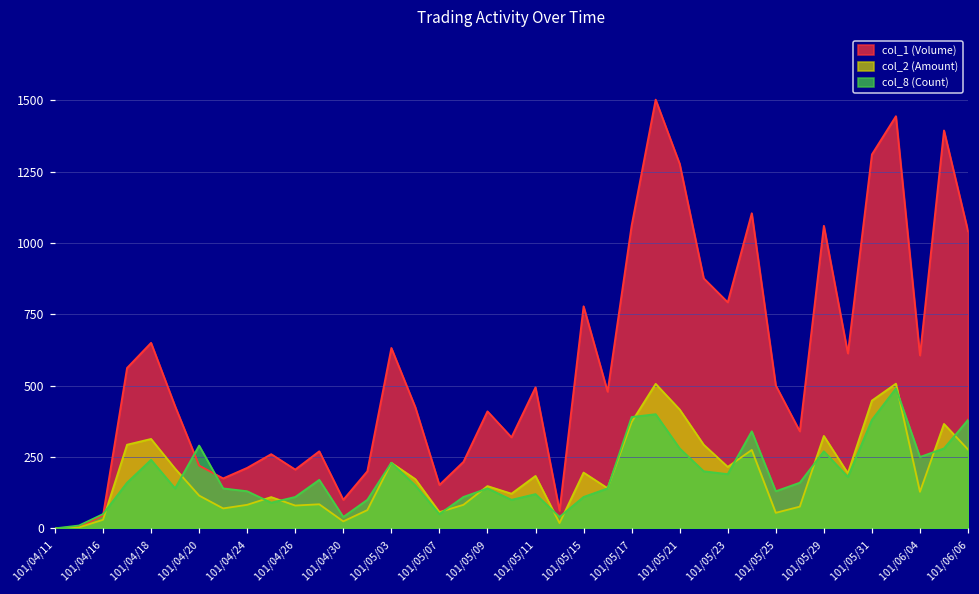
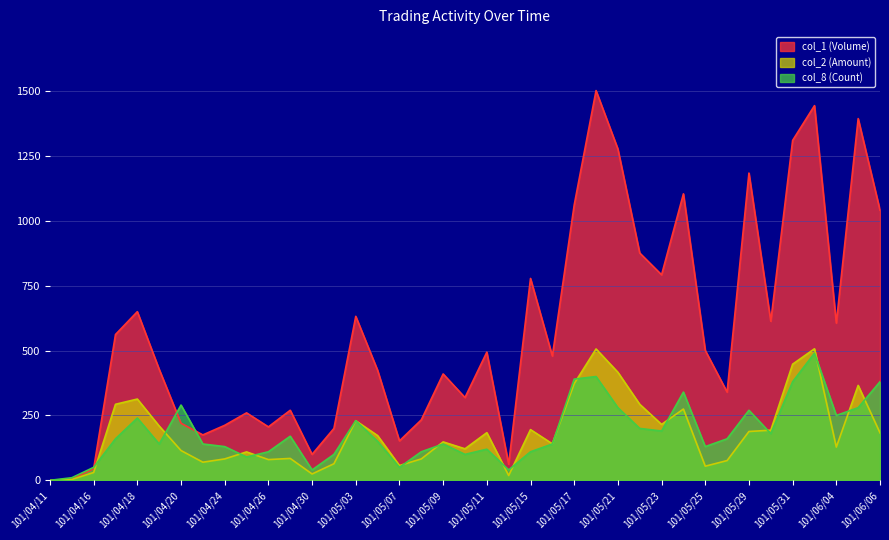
  {
    "col_1 (Volume)": {
      "101/04/18": 650,
      "101/04/20": 220,
      "101/04/24": 210,
      "101/04/26": 210,
      "101/04/30": 100,
      "101/05/03": 630,
      "101/05/07": 150,
      "101/05/09": 410,
      "101/05/11": 490,
      "101/05/15": 780,
      "101/05/17": 1060,
      "101/05/21": 1280,
      "101/05/23": 790,
      "101/05/25": 500,
-     "101/05/29": 1060,
+     "101/05/29": 1180,
      "101/05/31": 1310,
      "101/06/04": 610,
      "101/06/06": 1040
    },
    "col_2 (Amount)": {
      "101/04/16": 30,
      "101/04/18": 310,
      "101/04/20": 110,
      "101/04/24": 80,
      "101/04/26": 80,
      "101/04/30": 20,
      "101/05/11": 180,
      "101/05/15": 200,
      "101/05/17": 370,
      "101/05/21": 420,
      "101/05/23": 220,
      "101/05/25": 50,
-     "101/05/29": 320,
+     "101/05/29": 190,
      "101/05/31": 450,
      "101/06/04": 130,
-     "101/06/06": 280
+     "101/06/06": 180
    },
    "col_8 (Count)": {
      "101/04/18": 240,
      "101/04/20": 290,
      "101/04/24": 130,
      "101/04/26": 110,
      "101/04/30": 40,
      "101/05/11": 120,
      "101/05/15": 110,
      "101/05/17": 390,
      "101/05/21": 280,
      "101/05/23": 190,
      "101/05/25": 130,
      "101/05/29": 270,
      "101/05/31": 380,
      "101/06/04": 250,
      "101/06/06": 380
    }
  }
